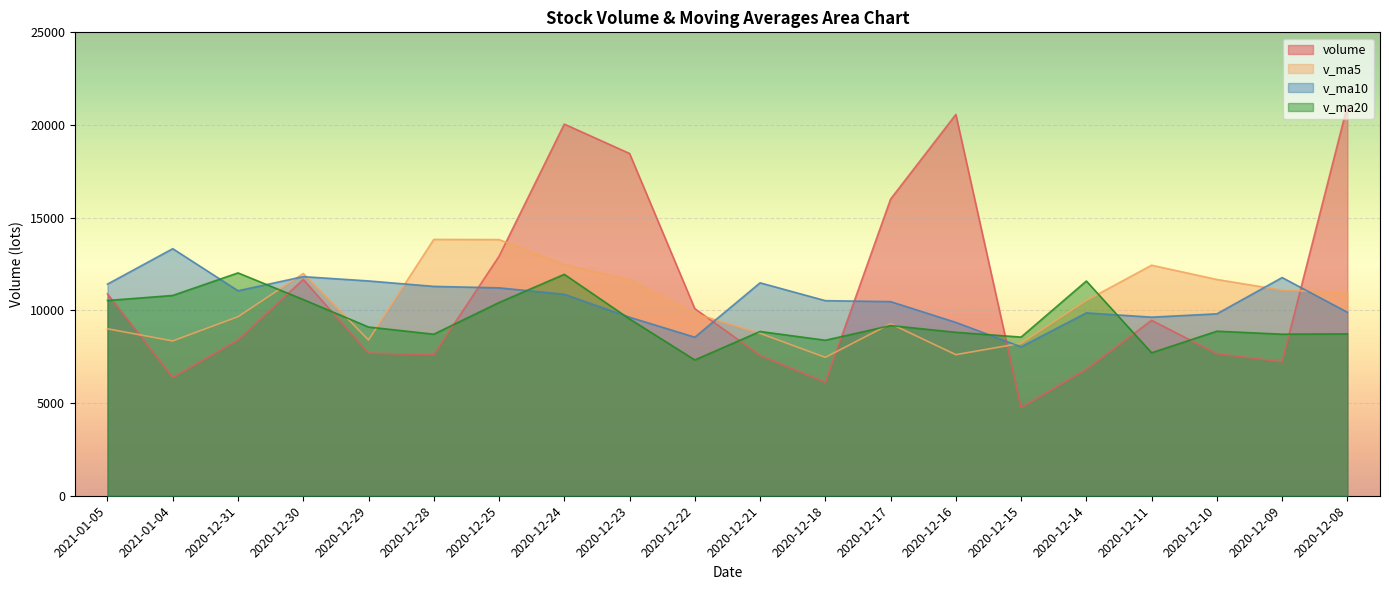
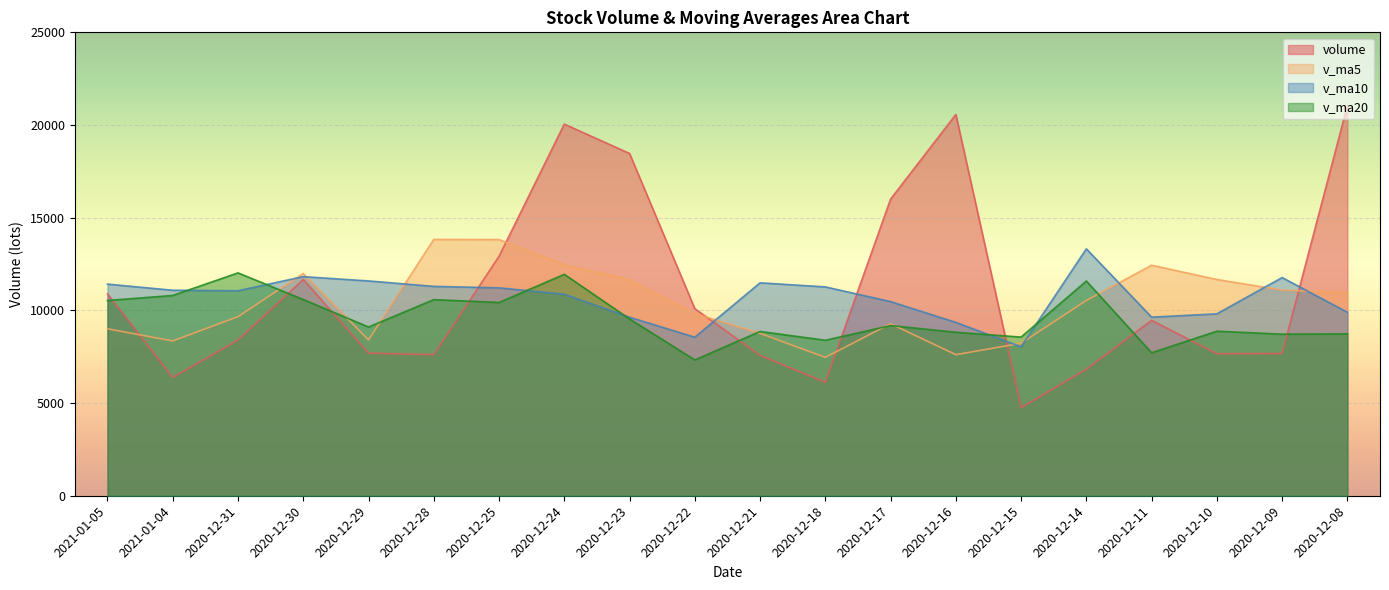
  {
    "volume": {
      "2021-01-05": 10900,
      "2021-01-04": 6400,
      "2020-12-31": 8400,
      "2020-12-30": 11700,
      "2020-12-29": 7700,
      "2020-12-28": 7600,
      "2020-12-25": 12900,
      "2020-12-24": 20000,
      "2020-12-23": 18500,
      "2020-12-22": 10100,
      "2020-12-21": 7600,
      "2020-12-18": 6100,
      "2020-12-17": 16000,
      "2020-12-16": 20600,
      "2020-12-15": 4800,
      "2020-12-14": 6800,
      "2020-12-11": 9500,
      "2020-12-10": 7700,
-     "2020-12-09": 7200
+     "2020-12-09": 7700
    },
    "v_ma5": {
      "2021-01-05": 9000,
      "2021-01-04": 8400,
      "2020-12-31": 9700,
      "2020-12-30": 12000,
      "2020-12-29": 8400,
      "2020-12-28": 13800,
      "2020-12-25": 13800,
      "2020-12-24": 12500,
      "2020-12-23": 11700,
      "2020-12-22": 9800,
      "2020-12-18": 7500,
      "2020-12-16": 7600,
      "2020-12-15": 8200,
      "2020-12-14": 10500,
      "2020-12-11": 12400,
      "2020-12-10": 11700,
      "2020-12-09": 11100,
      "2020-12-08": 11000
    },
    "v_ma10": {
      "2021-01-05": 11400,
-     "2021-01-04": 13300,
+     "2021-01-04": 11100,
      "2020-12-31": 11100,
      "2020-12-30": 11800,
      "2020-12-29": 11600,
      "2020-12-28": 11300,
      "2020-12-25": 11200,
      "2020-12-24": 10900,
      "2020-12-22": 8600,
      "2020-12-21": 11500,
-     "2020-12-18": 10500,
+     "2020-12-18": 11300,
      "2020-12-17": 10500,
      "2020-12-16": 9400,
      "2020-12-15": 8000,
-     "2020-12-14": 9900,
+     "2020-12-14": 13300,
      "2020-12-11": 9600,
      "2020-12-10": 9800,
      "2020-12-09": 11800,
      "2020-12-08": 9900
    },
    "v_ma20": {
      "2021-01-05": 10500,
      "2021-01-04": 10800,
      "2020-12-31": 12000,
      "2020-12-30": 10600,
      "2020-12-29": 9100,
-     "2020-12-28": 8700,
+     "2020-12-28": 10600,
      "2020-12-25": 10400,
      "2020-12-24": 11900,
      "2020-12-22": 7300,
      "2020-12-18": 8400,
      "2020-12-16": 8800,
      "2020-12-15": 8600,
      "2020-12-14": 11600,
      "2020-12-11": 7700,
      "2020-12-10": 8900,
      "2020-12-09": 8700,
      "2020-12-08": 8700
    }
  }
